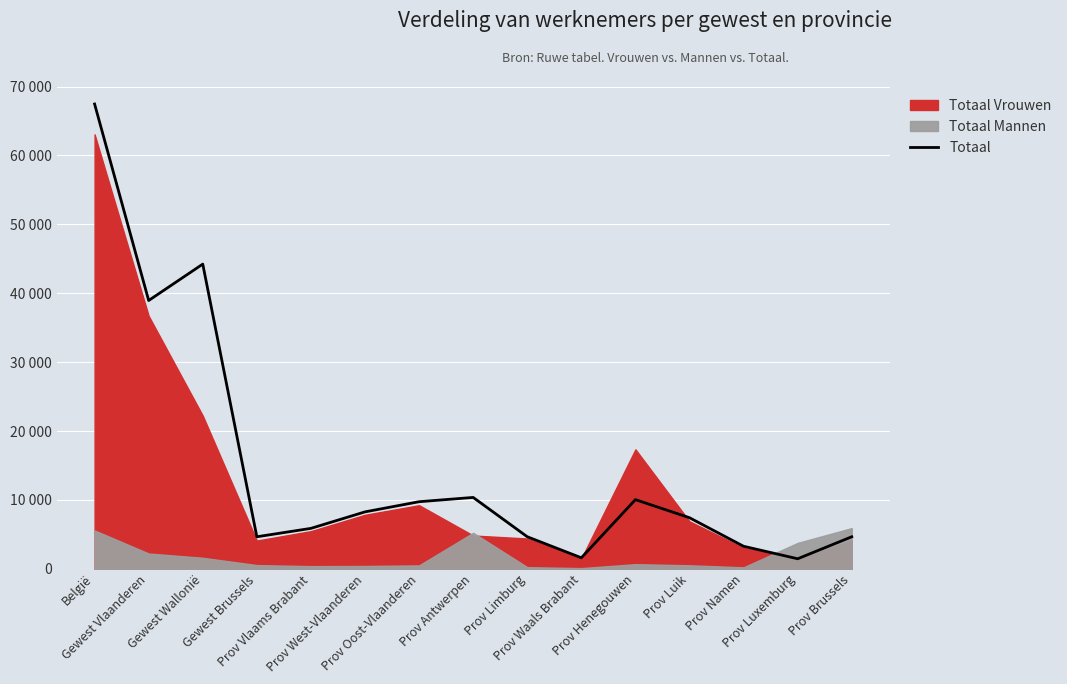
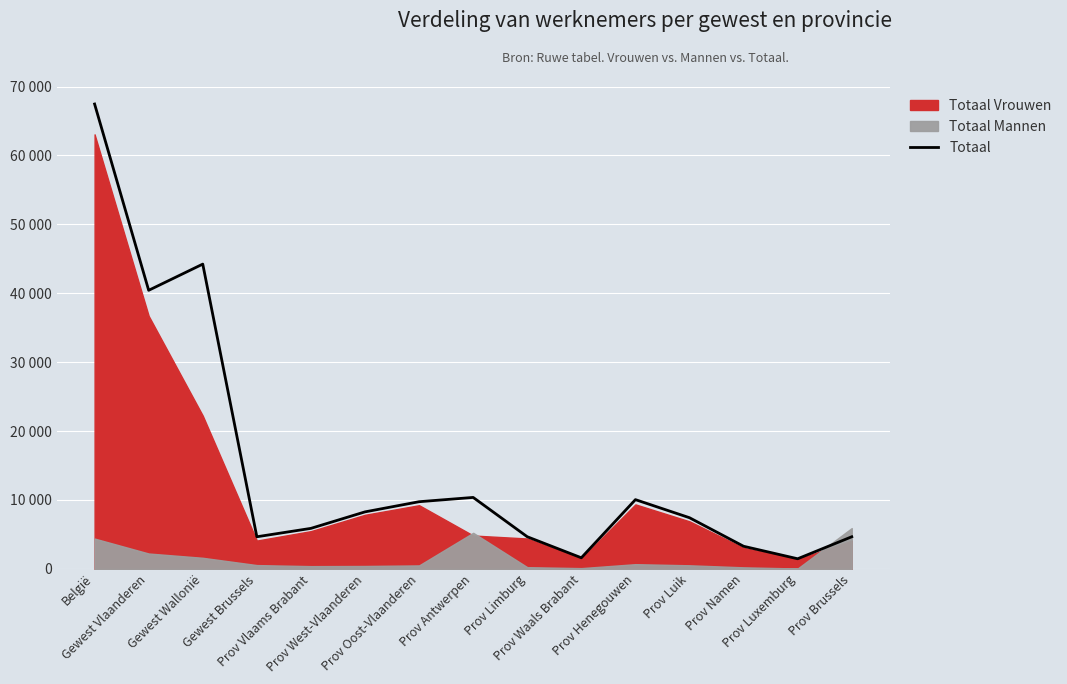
  {
    "Totaal": {
      "België": 67000,
-     "Gewest Vlaanderen": 39000,
+     "Gewest Vlaanderen": 40000,
      "Gewest Wallonië": 44000,
      "Gewest Brussels": 5000,
      "Prov Vlaams Brabant": 6000,
      "Prov West-Vlaanderen": 8000,
      "Prov Oost-Vlaanderen": 10000,
      "Prov Antwerpen": 10000,
      "Prov Henegouwen": 10000,
      "Prov Luik": 7000,
      "Prov Brussels": 5000
    },
    "Totaal Vrouwen": {
      "België": 63000,
      "Gewest Vlaanderen": 37000,
      "Gewest Wallonië": 22000,
      "Gewest Brussels": 4000,
      "Prov Vlaams Brabant": 5000,
      "Prov West-Vlaanderen": 8000,
      "Prov Oost-Vlaanderen": 9000,
      "Prov Antwerpen": 5000,
-     "Prov Henegouwen": 17000,
+     "Prov Henegouwen": 9000,
      "Prov Luik": 7000,
      "Prov Brussels": 4000
    },
    "Totaal Mannen": {
-     "België": 6000,
+     "België": 4000,
      "Gewest Vlaanderen": 2000,
      "Gewest Wallonië": 2000,
      "Gewest Brussels": 1000,
      "Prov Vlaams Brabant": 0,
      "Prov West-Vlaanderen": 0,
      "Prov Oost-Vlaanderen": 1000,
      "Prov Antwerpen": 5000,
      "Prov Henegouwen": 1000,
      "Prov Luik": 1000,
-     "Prov Luxemburg": 4000,
+     "Prov Luxemburg": 0,
      "Prov Brussels": 6000
    }
  }
